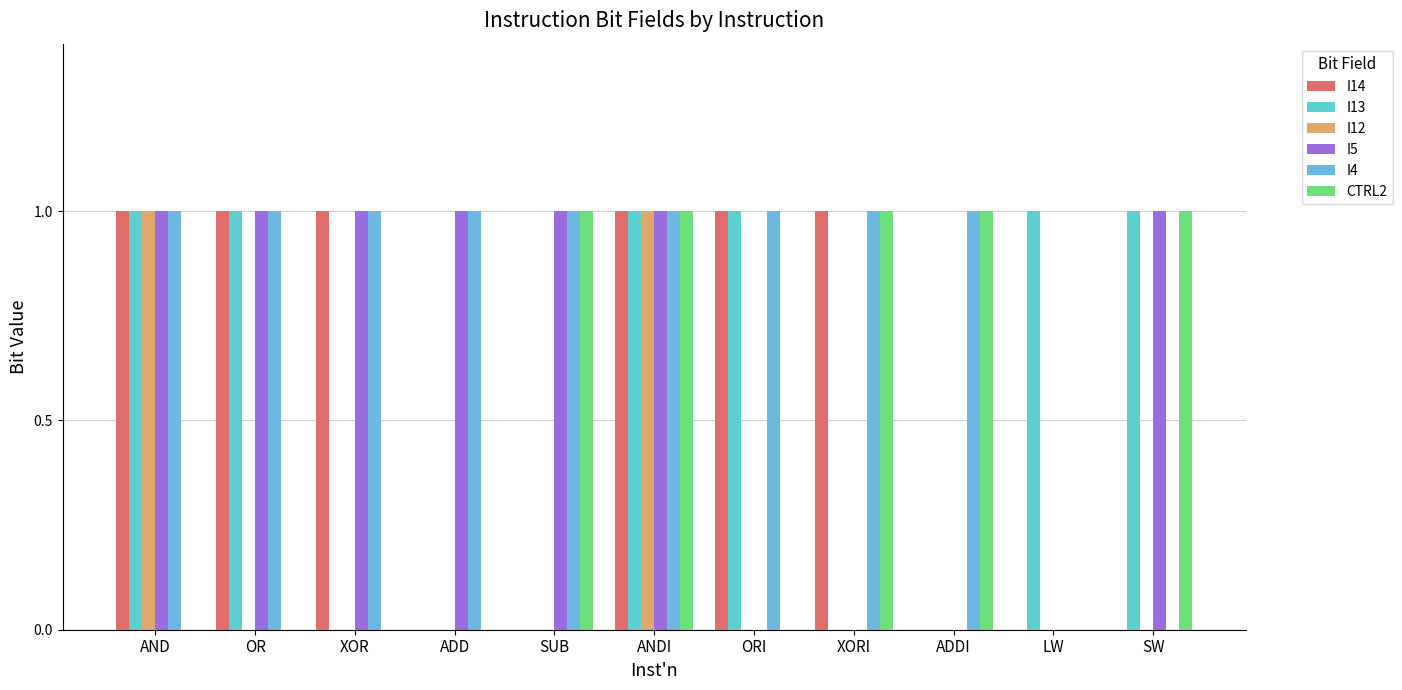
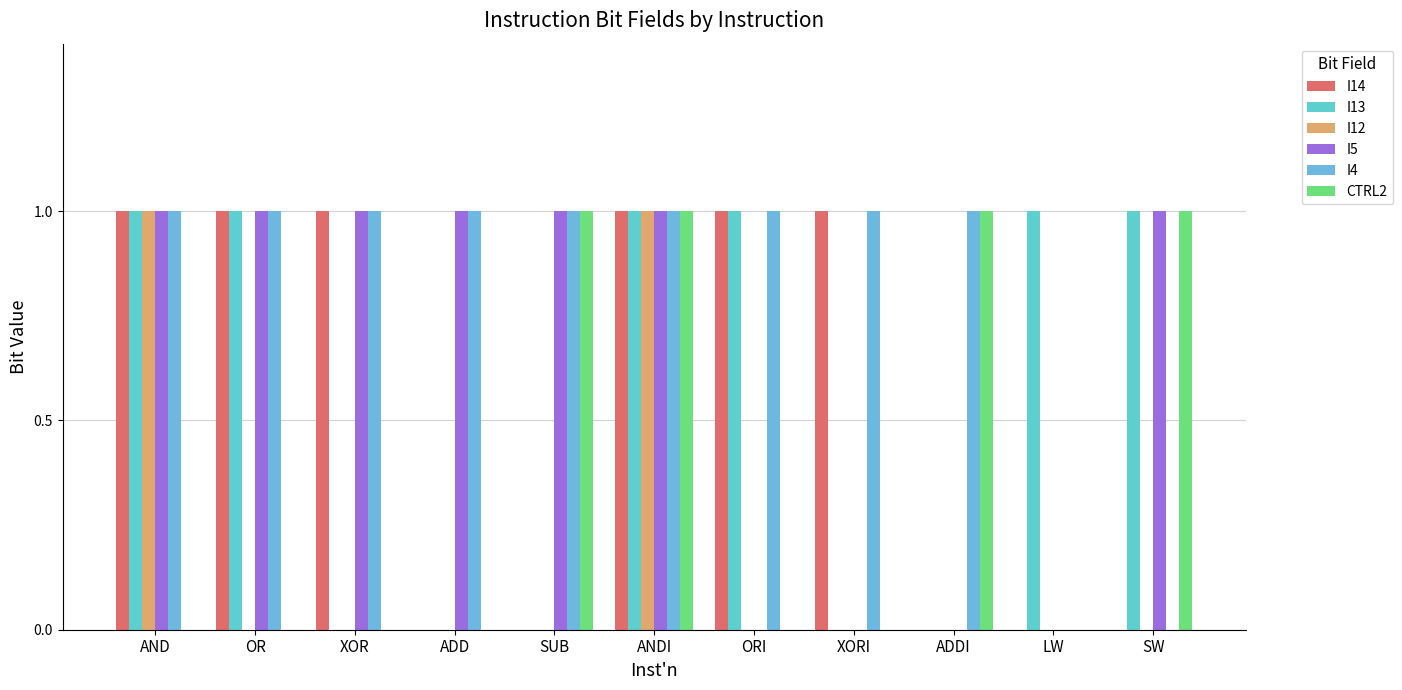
  {
    "I14": {
      "AND": 1,
      "OR": 1,
      "XOR": 1,
      "ADD": 0,
      "SUB": 0,
      "ANDI": 1,
      "ORI": 1,
      "XORI": 1,
      "ADDI": 0,
      "LW": 0,
      "SW": 0
    },
    "I12": {
      "AND": 1,
      "OR": 0,
      "XOR": 0,
      "ADD": 0,
      "SUB": 0,
      "ANDI": 1,
      "ORI": 0,
      "XORI": 0,
      "ADDI": 0,
      "LW": 0,
      "SW": 0
    },
    "I5": {
      "AND": 1,
      "OR": 1,
      "XOR": 1,
      "ADD": 1,
      "SUB": 1,
      "ANDI": 1,
      "ORI": 0,
      "XORI": 0,
      "ADDI": 0,
      "LW": 0,
      "SW": 1
    },
    "CTRL2": {
      "AND": 0,
      "OR": 0,
      "XOR": 0,
      "ADD": 0,
      "SUB": 1,
      "ANDI": 1,
      "ORI": 0,
-     "XORI": 1,
+     "XORI": 0,
      "ADDI": 1,
      "LW": 0,
      "SW": 1
    }
  }
